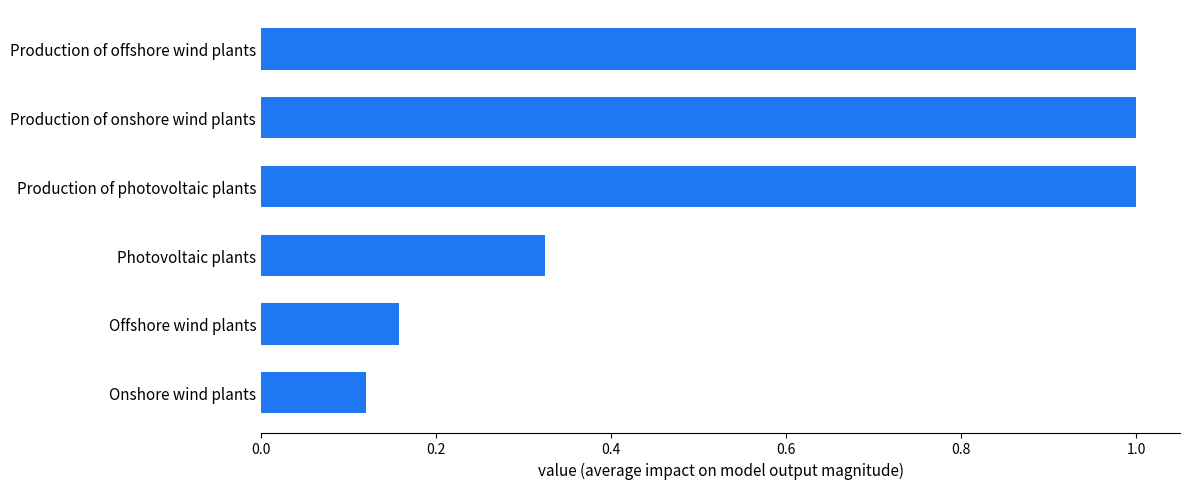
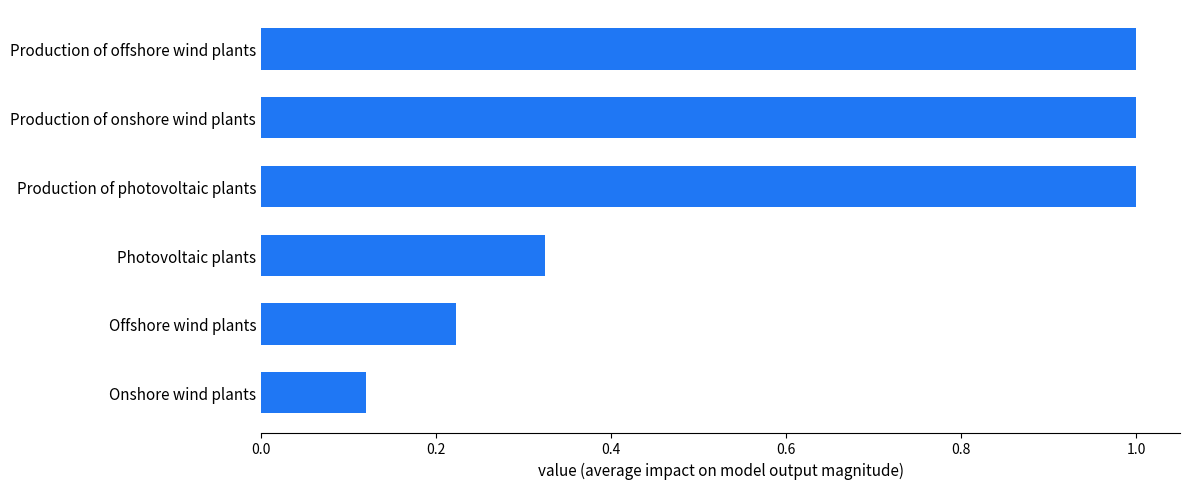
  {
    "Production of offshore wind plants": 1.00,
    "Production of onshore wind plants": 1.00,
    "Production of photovoltaic plants": 1.00,
    "Photovoltaic plants": 0.32,
-   "Offshore wind plants": 0.16,
+   "Offshore wind plants": 0.22,
    "Onshore wind plants": 0.12
  }
